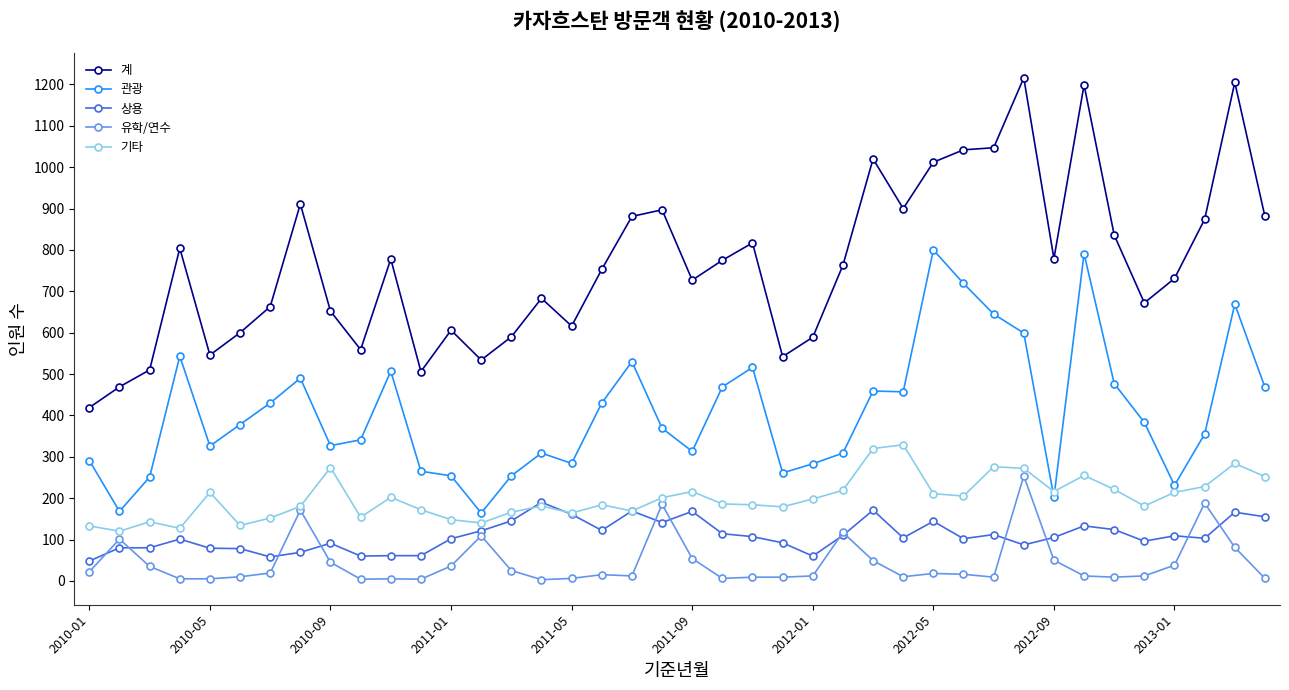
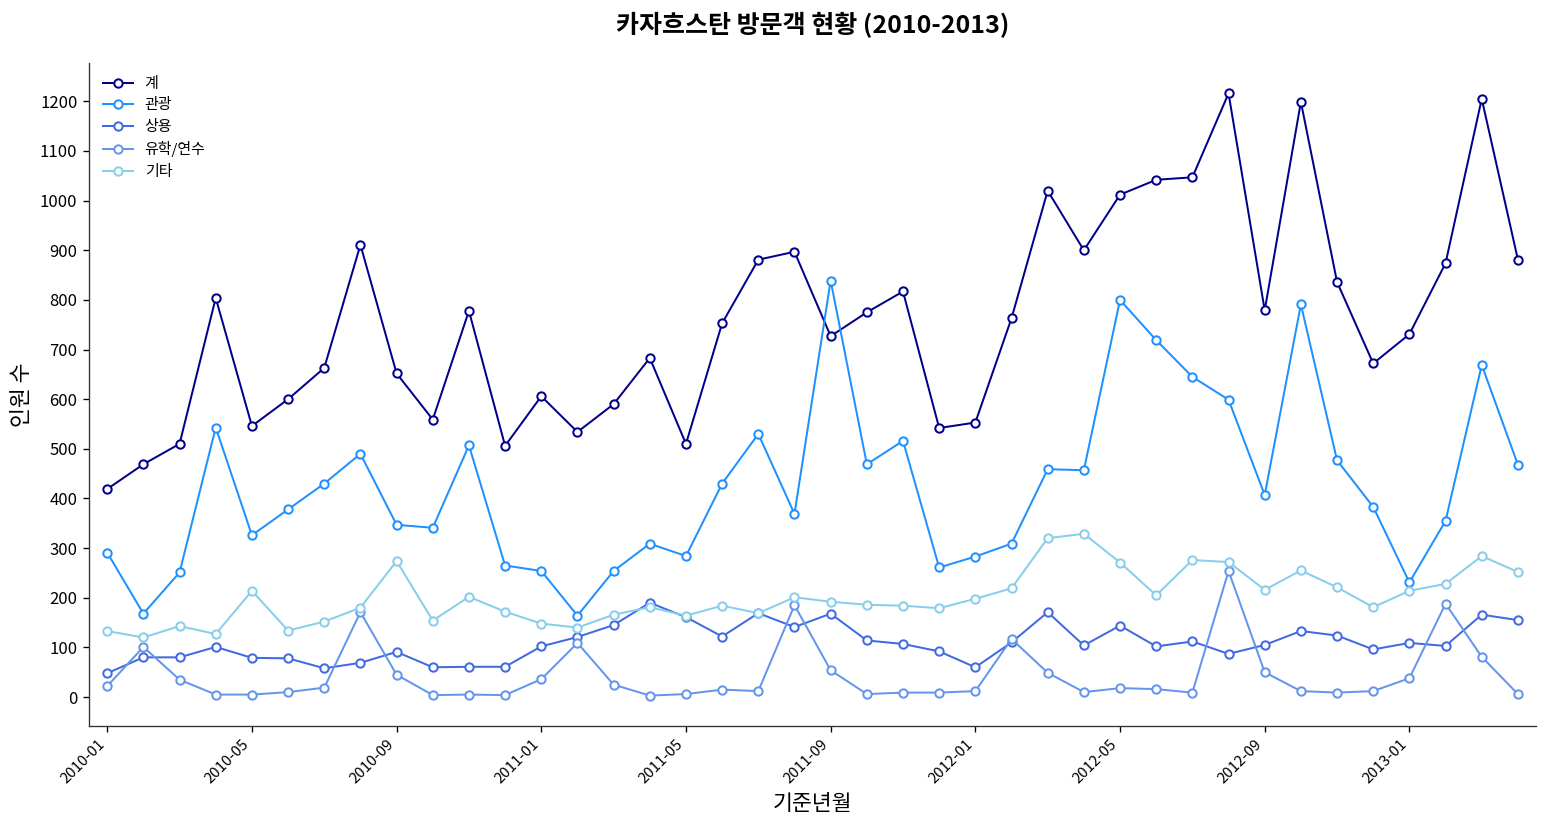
  {
    "계": {
      "2010-01": 420,
      "2010-05": 550,
      "2010-09": 650,
      "2011-01": 610,
-     "2011-05": 620,
+     "2011-05": 510,
      "2011-09": 730,
-     "2012-01": 590,
+     "2012-01": 550,
      "2012-05": 1010,
      "2012-09": 780,
      "2013-01": 730
    },
    "관광": {
      "2010-01": 290,
      "2010-05": 330,
-     "2010-09": 330,
+     "2010-09": 350,
      "2011-01": 250,
      "2011-05": 280,
-     "2011-09": 310,
+     "2011-09": 840,
      "2012-01": 280,
      "2012-05": 800,
-     "2012-09": 200,
+     "2012-09": 410,
      "2013-01": 230
    },
    "기타": {
      "2010-01": 130,
      "2010-05": 210,
      "2010-09": 270,
      "2011-01": 150,
-     "2011-09": 220,
+     "2011-09": 190,
      "2012-01": 200,
-     "2012-05": 210,
+     "2012-05": 270,
      "2012-09": 220,
      "2013-01": 210
    }
  }
